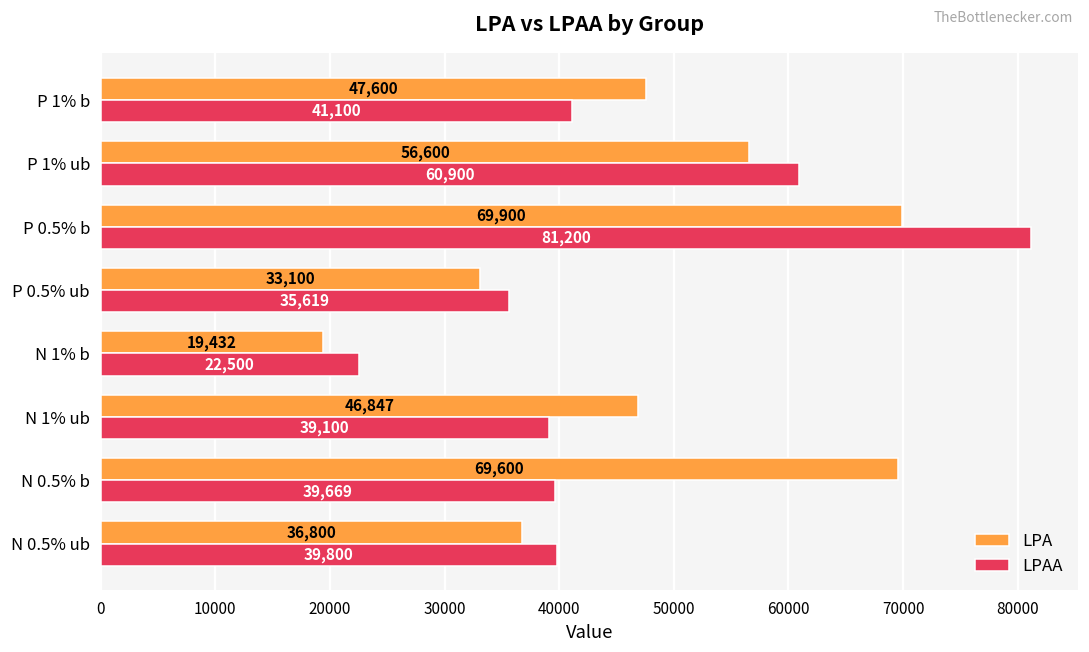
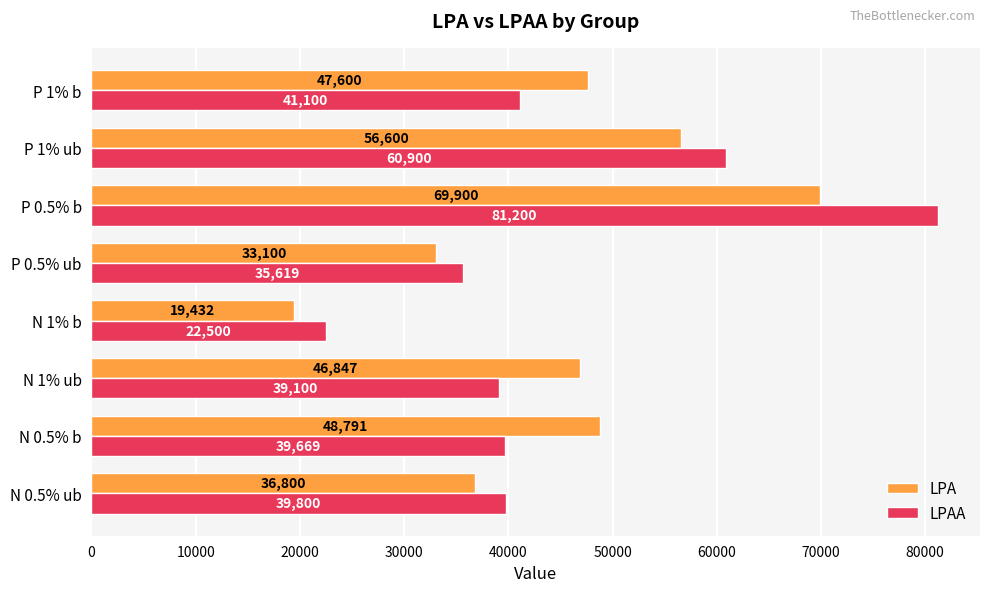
  {
    "LPA": {
      "P 1% b": "47,600",
      "P 1% ub": "56,600",
      "P 0.5% b": "69,900",
      "P 0.5% ub": "33,100",
      "N 1% b": "19,432",
      "N 1% ub": "46,847",
-     "N 0.5% b": "69,600",
+     "N 0.5% b": "48,791",
      "N 0.5% ub": "36,800"
    },
    "LPAA": {
      "P 1% b": "41,100",
      "P 1% ub": "60,900",
      "P 0.5% b": "81,200",
      "P 0.5% ub": "35,619",
      "N 1% b": "22,500",
      "N 1% ub": "39,100",
      "N 0.5% b": "39,669",
      "N 0.5% ub": "39,800"
    }
  }
